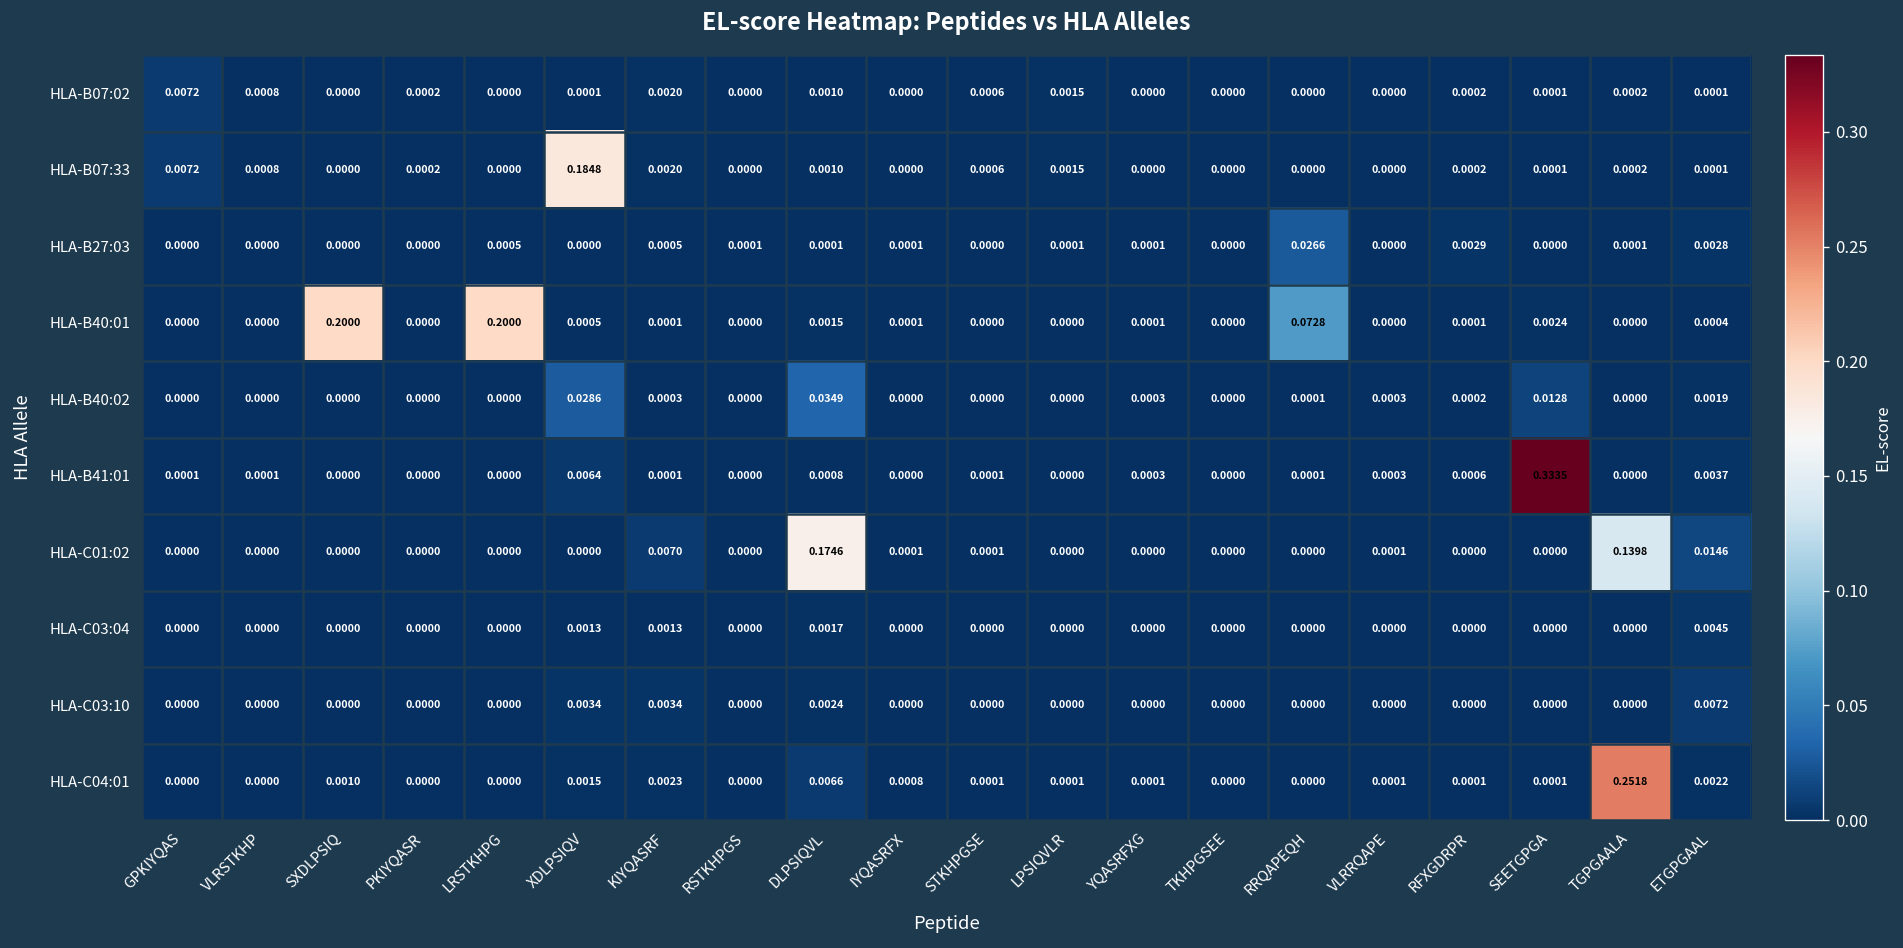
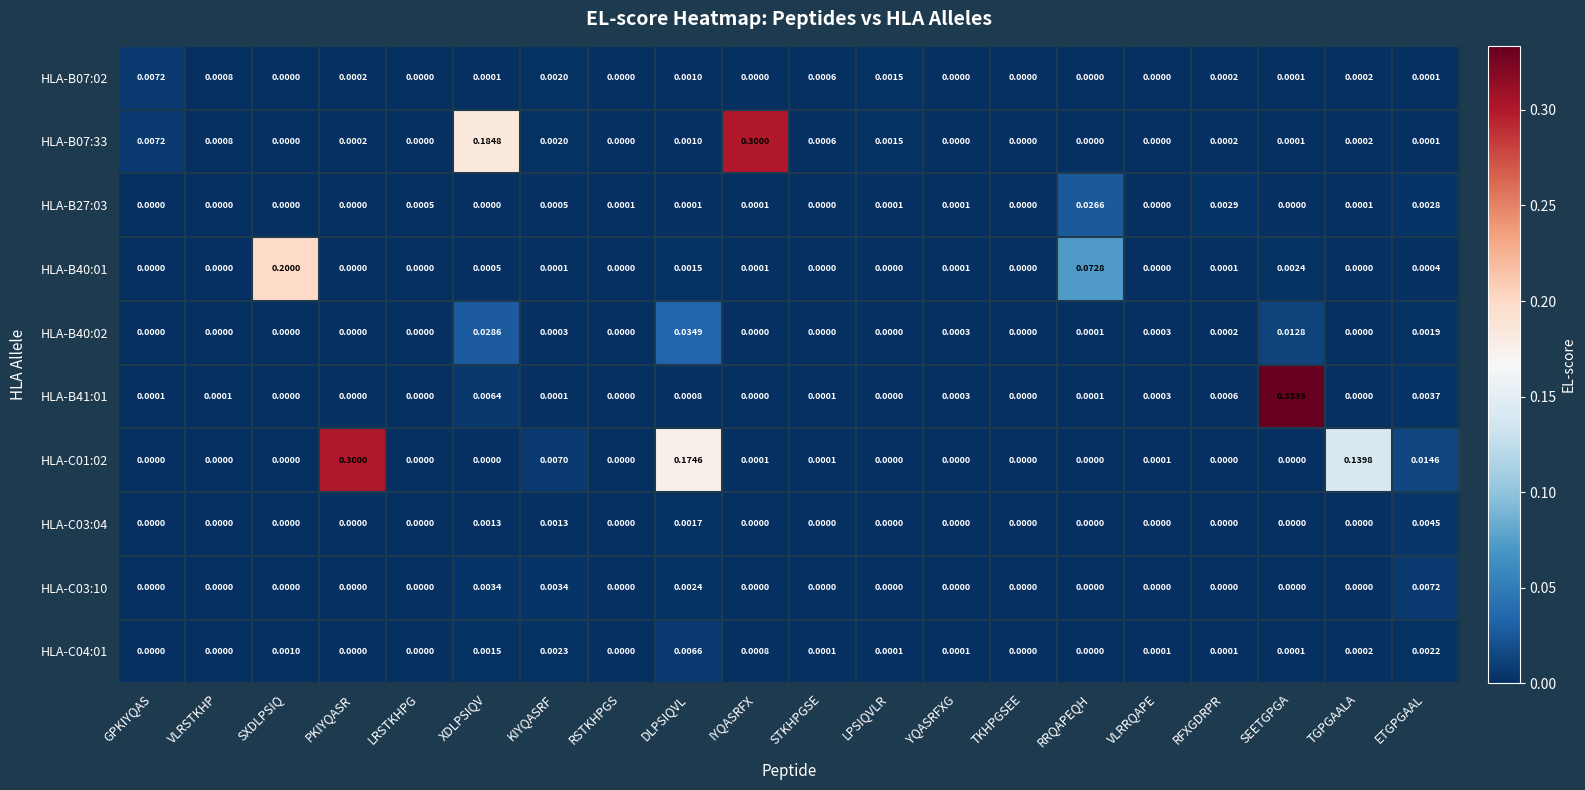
  {
    "HLA-B07:02": {
      "GPKIYQAS": 0.0072,
      "VLRSTKHP": 0.0008,
      "SXDLPSIQ": 0.0000,
      "PKIYQASR": 0.0002,
      "LRSTKHPG": 0.0000,
      "XDLPSIQV": 0.0001,
      "KIYQASRF": 0.0020,
      "RSTKHPGS": 0.0000,
      "DLPSIQVL": 0.0010,
      "IYQASRFX": 0.0000,
      "STKHPGSE": 0.0006,
      "LPSIQVLR": 0.0015,
      "YQASRFXG": 0.0000,
      "TKHPGSEE": 0.0000,
      "RRQAPEQH": 0.0000,
      "VLRRQAPE": 0.0000,
      "RFXGDRPR": 0.0002,
      "SEETGPGA": 0.0001,
      "TGPGAALA": 0.0002,
      "ETGPGAAL": 0.0001
    },
    "HLA-B07:33": {
      "GPKIYQAS": 0.0072,
      "VLRSTKHP": 0.0008,
      "SXDLPSIQ": 0.0000,
      "PKIYQASR": 0.0002,
      "LRSTKHPG": 0.0000,
      "XDLPSIQV": 0.1848,
      "KIYQASRF": 0.0020,
      "RSTKHPGS": 0.0000,
      "DLPSIQVL": 0.0010,
-     "IYQASRFX": 0.0000,
+     "IYQASRFX": 0.3000,
      "STKHPGSE": 0.0006,
      "LPSIQVLR": 0.0015,
      "YQASRFXG": 0.0000,
      "TKHPGSEE": 0.0000,
      "RRQAPEQH": 0.0000,
      "VLRRQAPE": 0.0000,
      "RFXGDRPR": 0.0002,
      "SEETGPGA": 0.0001,
      "TGPGAALA": 0.0002,
      "ETGPGAAL": 0.0001
    },
    "HLA-B27:03": {
      "GPKIYQAS": 0.0000,
      "VLRSTKHP": 0.0000,
      "SXDLPSIQ": 0.0000,
      "PKIYQASR": 0.0000,
      "LRSTKHPG": 0.0005,
      "XDLPSIQV": 0.0000,
      "KIYQASRF": 0.0005,
      "RSTKHPGS": 0.0001,
      "DLPSIQVL": 0.0001,
      "IYQASRFX": 0.0001,
      "STKHPGSE": 0.0000,
      "LPSIQVLR": 0.0001,
      "YQASRFXG": 0.0001,
      "TKHPGSEE": 0.0000,
      "RRQAPEQH": 0.0266,
      "VLRRQAPE": 0.0000,
      "RFXGDRPR": 0.0029,
      "SEETGPGA": 0.0000,
      "TGPGAALA": 0.0001,
      "ETGPGAAL": 0.0028
    },
    "HLA-B40:01": {
      "GPKIYQAS": 0.0000,
      "VLRSTKHP": 0.0000,
      "SXDLPSIQ": 0.2000,
      "PKIYQASR": 0.0000,
-     "LRSTKHPG": 0.2000,
+     "LRSTKHPG": 0.0000,
      "XDLPSIQV": 0.0005,
      "KIYQASRF": 0.0001,
      "RSTKHPGS": 0.0000,
      "DLPSIQVL": 0.0015,
      "IYQASRFX": 0.0001,
      "STKHPGSE": 0.0000,
      "LPSIQVLR": 0.0000,
      "YQASRFXG": 0.0001,
      "TKHPGSEE": 0.0000,
      "RRQAPEQH": 0.0728,
      "VLRRQAPE": 0.0000,
      "RFXGDRPR": 0.0001,
      "SEETGPGA": 0.0024,
      "TGPGAALA": 0.0000,
      "ETGPGAAL": 0.0004
    },
    "HLA-B40:02": {
      "GPKIYQAS": 0.0000,
      "VLRSTKHP": 0.0000,
      "SXDLPSIQ": 0.0000,
      "PKIYQASR": 0.0000,
      "LRSTKHPG": 0.0000,
      "XDLPSIQV": 0.0286,
      "KIYQASRF": 0.0003,
      "RSTKHPGS": 0.0000,
      "DLPSIQVL": 0.0349,
      "IYQASRFX": 0.0000,
      "STKHPGSE": 0.0000,
      "LPSIQVLR": 0.0000,
      "YQASRFXG": 0.0003,
      "TKHPGSEE": 0.0000,
      "RRQAPEQH": 0.0001,
      "VLRRQAPE": 0.0003,
      "RFXGDRPR": 0.0002,
      "SEETGPGA": 0.0128,
      "TGPGAALA": 0.0000,
      "ETGPGAAL": 0.0019
    },
    "HLA-B41:01": {
      "GPKIYQAS": 0.0001,
      "VLRSTKHP": 0.0001,
      "SXDLPSIQ": 0.0000,
      "PKIYQASR": 0.0000,
      "LRSTKHPG": 0.0000,
      "XDLPSIQV": 0.0064,
      "KIYQASRF": 0.0001,
      "RSTKHPGS": 0.0000,
      "DLPSIQVL": 0.0008,
      "IYQASRFX": 0.0000,
      "STKHPGSE": 0.0001,
      "LPSIQVLR": 0.0000,
      "YQASRFXG": 0.0003,
      "TKHPGSEE": 0.0000,
      "RRQAPEQH": 0.0001,
      "VLRRQAPE": 0.0003,
      "RFXGDRPR": 0.0006,
      "SEETGPGA": 0.3335,
      "TGPGAALA": 0.0000,
      "ETGPGAAL": 0.0037
    },
    "HLA-C01:02": {
      "GPKIYQAS": 0.0000,
      "VLRSTKHP": 0.0000,
      "SXDLPSIQ": 0.0000,
-     "PKIYQASR": 0.0000,
+     "PKIYQASR": 0.3000,
      "LRSTKHPG": 0.0000,
      "XDLPSIQV": 0.0000,
      "KIYQASRF": 0.0070,
      "RSTKHPGS": 0.0000,
      "DLPSIQVL": 0.1746,
      "IYQASRFX": 0.0001,
      "STKHPGSE": 0.0001,
      "LPSIQVLR": 0.0000,
      "YQASRFXG": 0.0000,
      "TKHPGSEE": 0.0000,
      "RRQAPEQH": 0.0000,
      "VLRRQAPE": 0.0001,
      "RFXGDRPR": 0.0000,
      "SEETGPGA": 0.0000,
      "TGPGAALA": 0.1398,
      "ETGPGAAL": 0.0146
    },
    "HLA-C03:04": {
      "GPKIYQAS": 0.0000,
      "VLRSTKHP": 0.0000,
      "SXDLPSIQ": 0.0000,
      "PKIYQASR": 0.0000,
      "LRSTKHPG": 0.0000,
      "XDLPSIQV": 0.0013,
      "KIYQASRF": 0.0013,
      "RSTKHPGS": 0.0000,
      "DLPSIQVL": 0.0017,
      "IYQASRFX": 0.0000,
      "STKHPGSE": 0.0000,
      "LPSIQVLR": 0.0000,
      "YQASRFXG": 0.0000,
      "TKHPGSEE": 0.0000,
      "RRQAPEQH": 0.0000,
      "VLRRQAPE": 0.0000,
      "RFXGDRPR": 0.0000,
      "SEETGPGA": 0.0000,
      "TGPGAALA": 0.0000,
      "ETGPGAAL": 0.0045
    },
    "HLA-C03:10": {
      "GPKIYQAS": 0.0000,
      "VLRSTKHP": 0.0000,
      "SXDLPSIQ": 0.0000,
      "PKIYQASR": 0.0000,
      "LRSTKHPG": 0.0000,
      "XDLPSIQV": 0.0034,
      "KIYQASRF": 0.0034,
      "RSTKHPGS": 0.0000,
      "DLPSIQVL": 0.0024,
      "IYQASRFX": 0.0000,
      "STKHPGSE": 0.0000,
      "LPSIQVLR": 0.0000,
      "YQASRFXG": 0.0000,
      "TKHPGSEE": 0.0000,
      "RRQAPEQH": 0.0000,
      "VLRRQAPE": 0.0000,
      "RFXGDRPR": 0.0000,
      "SEETGPGA": 0.0000,
      "TGPGAALA": 0.0000,
      "ETGPGAAL": 0.0072
    },
    "HLA-C04:01": {
      "GPKIYQAS": 0.0000,
      "VLRSTKHP": 0.0000,
      "SXDLPSIQ": 0.0010,
      "PKIYQASR": 0.0000,
      "LRSTKHPG": 0.0000,
      "XDLPSIQV": 0.0015,
      "KIYQASRF": 0.0023,
      "RSTKHPGS": 0.0000,
      "DLPSIQVL": 0.0066,
      "IYQASRFX": 0.0008,
      "STKHPGSE": 0.0001,
      "LPSIQVLR": 0.0001,
      "YQASRFXG": 0.0001,
      "TKHPGSEE": 0.0000,
      "RRQAPEQH": 0.0000,
      "VLRRQAPE": 0.0001,
      "RFXGDRPR": 0.0001,
      "SEETGPGA": 0.0001,
-     "TGPGAALA": 0.2518,
+     "TGPGAALA": 0.0002,
      "ETGPGAAL": 0.0022
    }
  }
